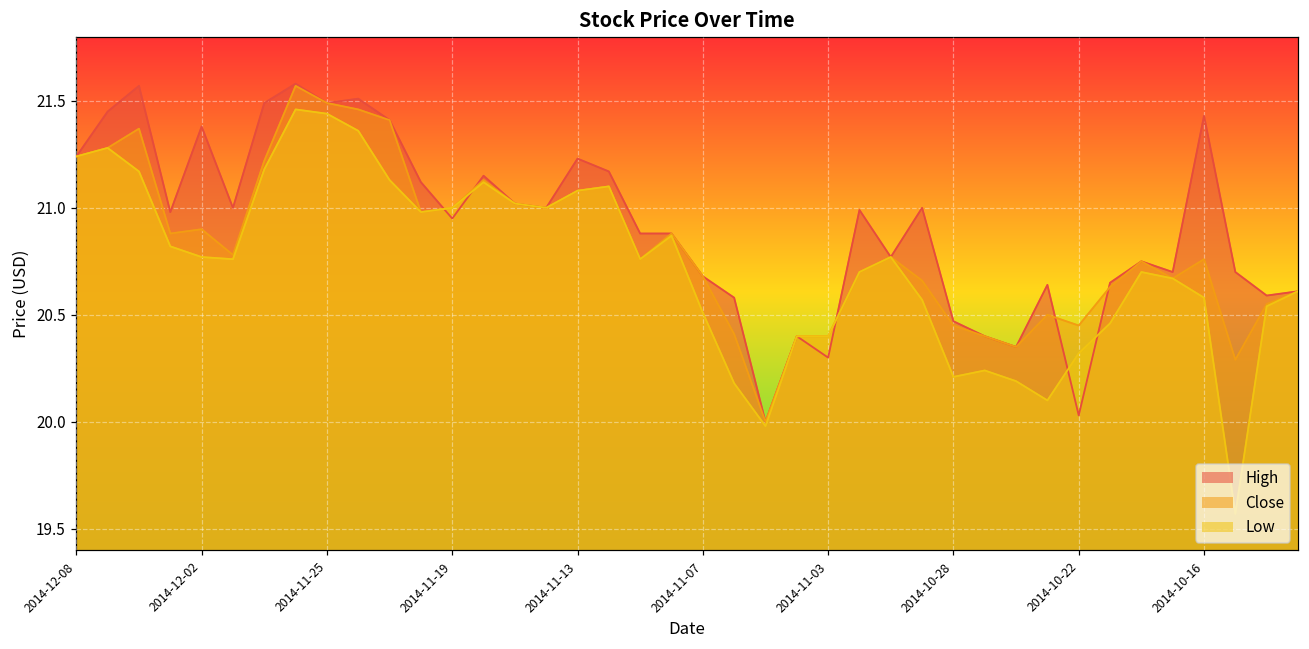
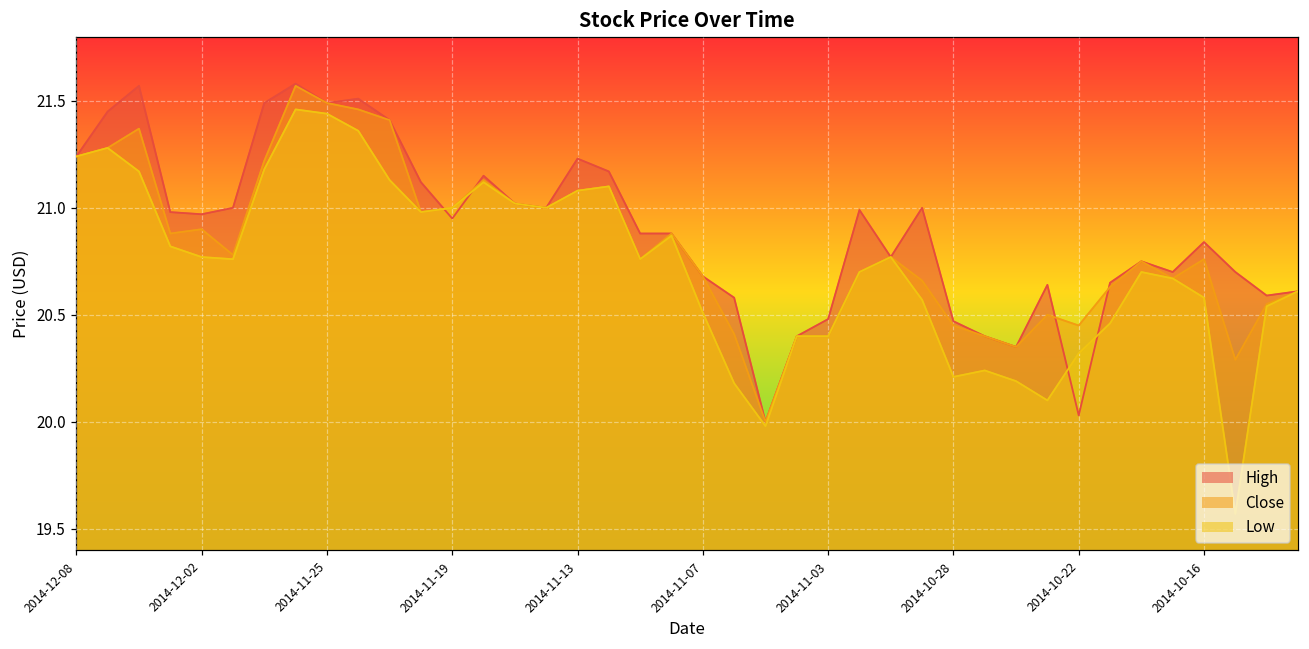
  {
    "High": {
-     "2014-12-02": 21.38,
+     "2014-12-02": 20.97,
      "2014-11-19": 20.95,
      "2014-11-13": 21.23,
-     "2014-11-03": 20.30,
+     "2014-11-03": 20.48,
      "2014-10-28": 20.47,
      "2014-10-22": 20.03,
-     "2014-10-16": 21.43
+     "2014-10-16": 20.84
    }
  }
